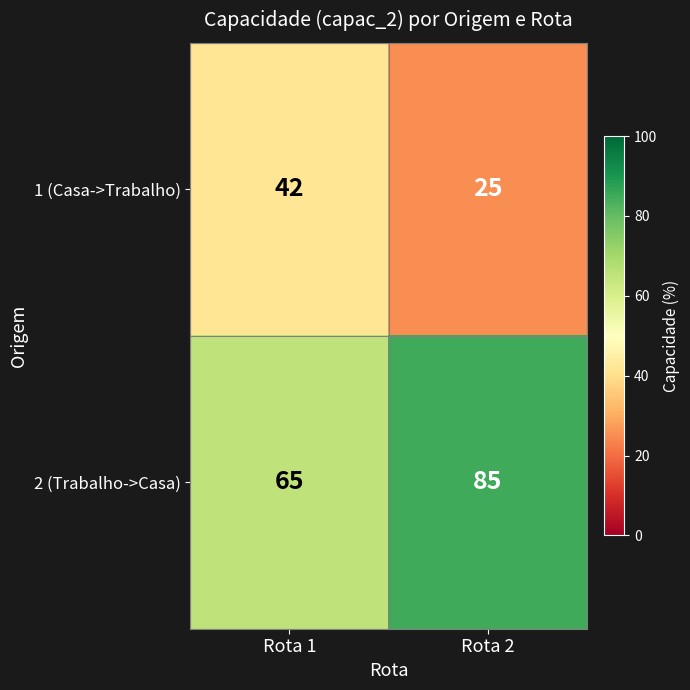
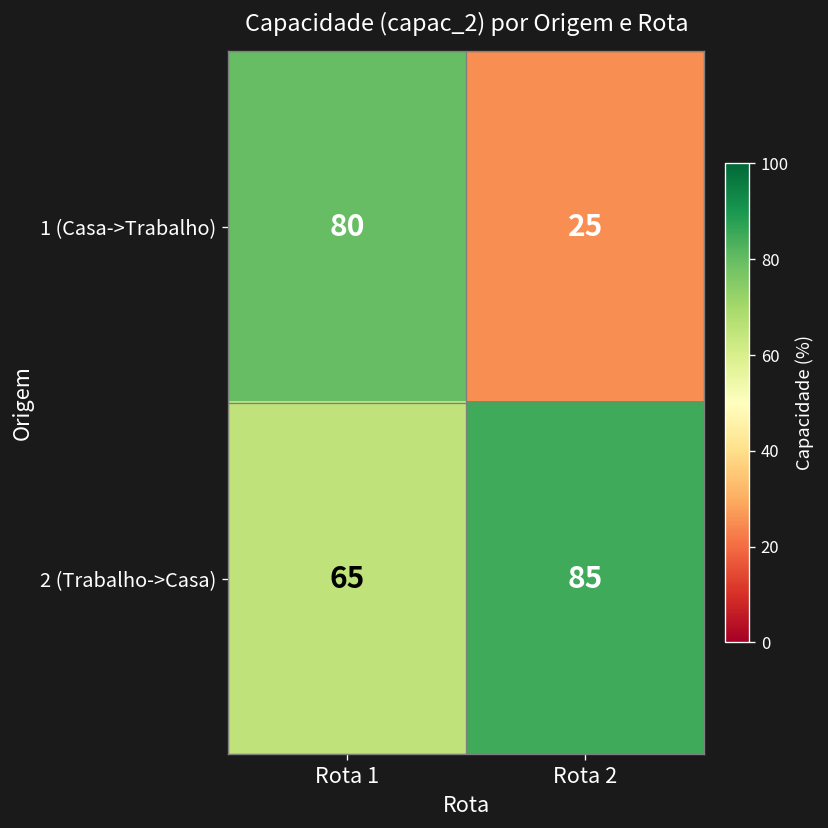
  {
    "1 (Casa->Trabalho)": {
-     "Rota 1": 42,
+     "Rota 1": 80,
      "Rota 2": 25
    },
    "2 (Trabalho->Casa)": {
      "Rota 1": 65,
      "Rota 2": 85
    }
  }
